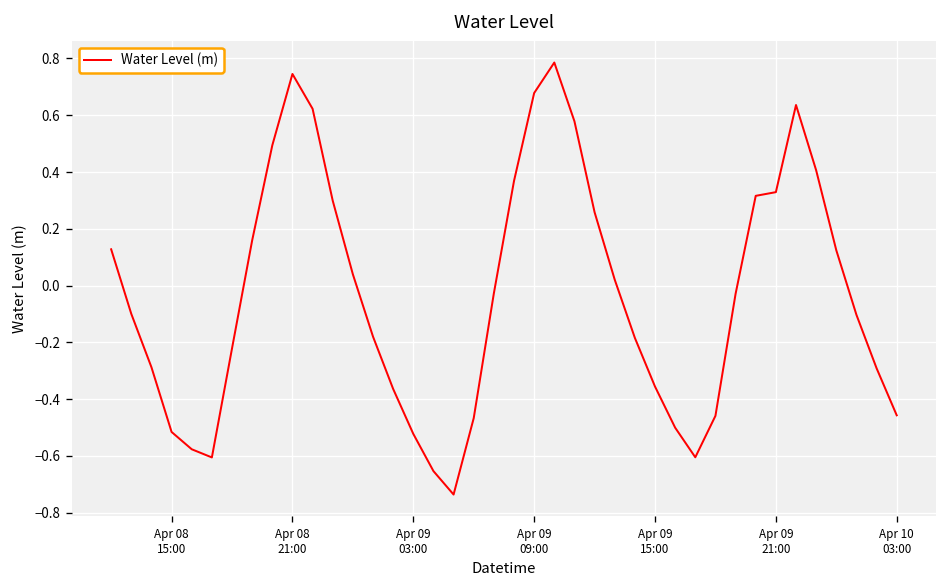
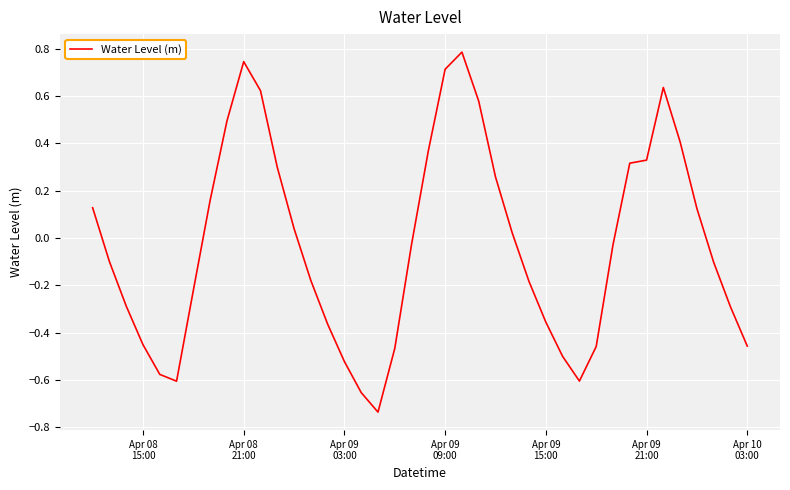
  {
-   "Apr 08 15:00": -0.52,
+   "Apr 08 15:00": -0.45,
    "Apr 08 21:00": 0.75,
    "Apr 09 03:00": -0.52,
-   "Apr 09 09:00": 0.68,
+   "Apr 09 09:00": 0.71,
    "Apr 09 15:00": -0.36,
    "Apr 09 21:00": 0.33,
    "Apr 10 03:00": -0.46
  }
